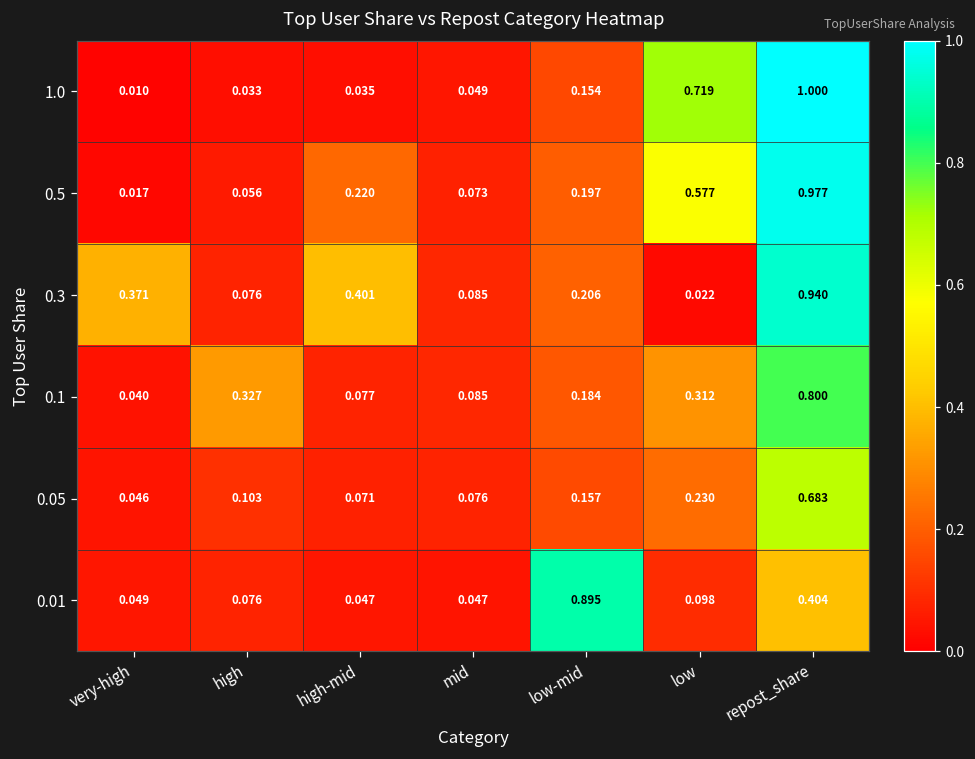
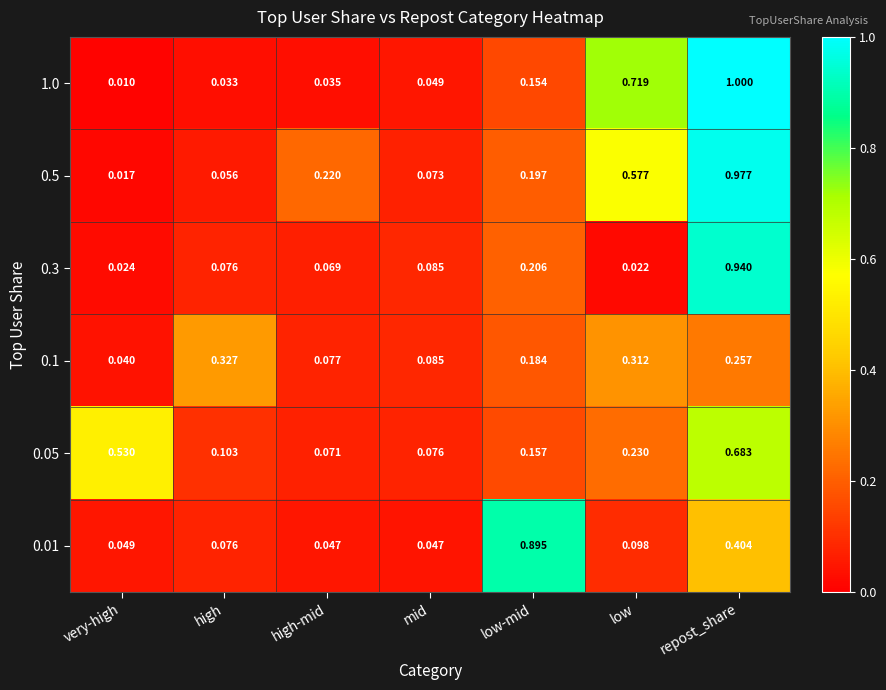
  {
    "1.0": {
      "very-high": 0.010,
      "high": 0.033,
      "high-mid": 0.035,
      "mid": 0.049,
      "low-mid": 0.154,
      "low": 0.719,
      "repost_share": 1.000
    },
    "0.5": {
      "very-high": 0.017,
      "high": 0.056,
      "high-mid": 0.220,
      "mid": 0.073,
      "low-mid": 0.197,
      "low": 0.577,
      "repost_share": 0.977
    },
    "0.3": {
-     "very-high": 0.371,
+     "very-high": 0.024,
      "high": 0.076,
-     "high-mid": 0.401,
+     "high-mid": 0.069,
      "mid": 0.085,
      "low-mid": 0.206,
      "low": 0.022,
      "repost_share": 0.940
    },
    "0.1": {
      "very-high": 0.040,
      "high": 0.327,
      "high-mid": 0.077,
      "mid": 0.085,
      "low-mid": 0.184,
      "low": 0.312,
-     "repost_share": 0.800
+     "repost_share": 0.257
    },
    "0.05": {
-     "very-high": 0.046,
+     "very-high": 0.530,
      "high": 0.103,
      "high-mid": 0.071,
      "mid": 0.076,
      "low-mid": 0.157,
      "low": 0.230,
      "repost_share": 0.683
    },
    "0.01": {
      "very-high": 0.049,
      "high": 0.076,
      "high-mid": 0.047,
      "mid": 0.047,
      "low-mid": 0.895,
      "low": 0.098,
      "repost_share": 0.404
    }
  }
